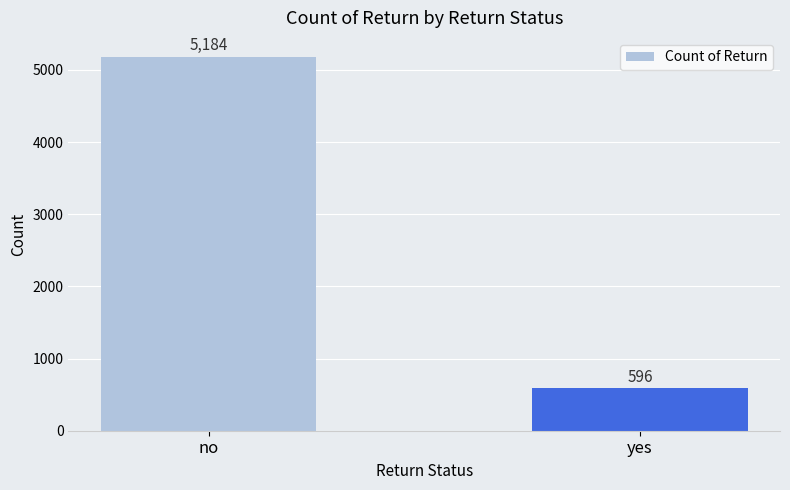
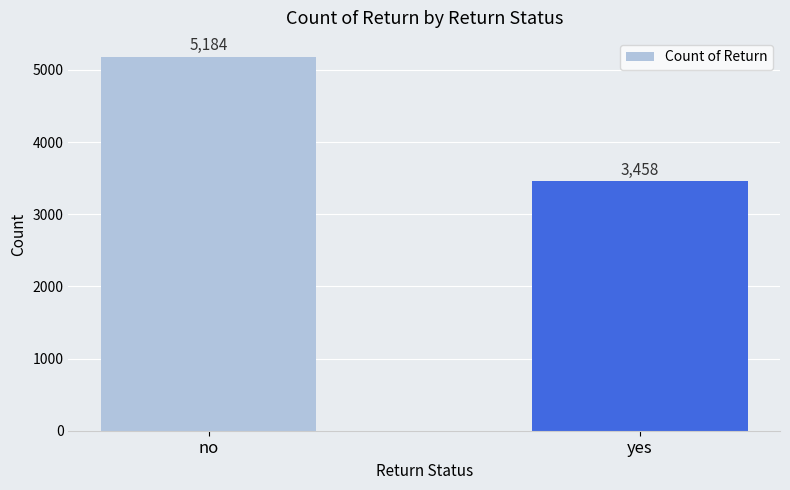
  {
    "no": "5,184",
-   "yes": "596"
+   "yes": "3,458"
  }
